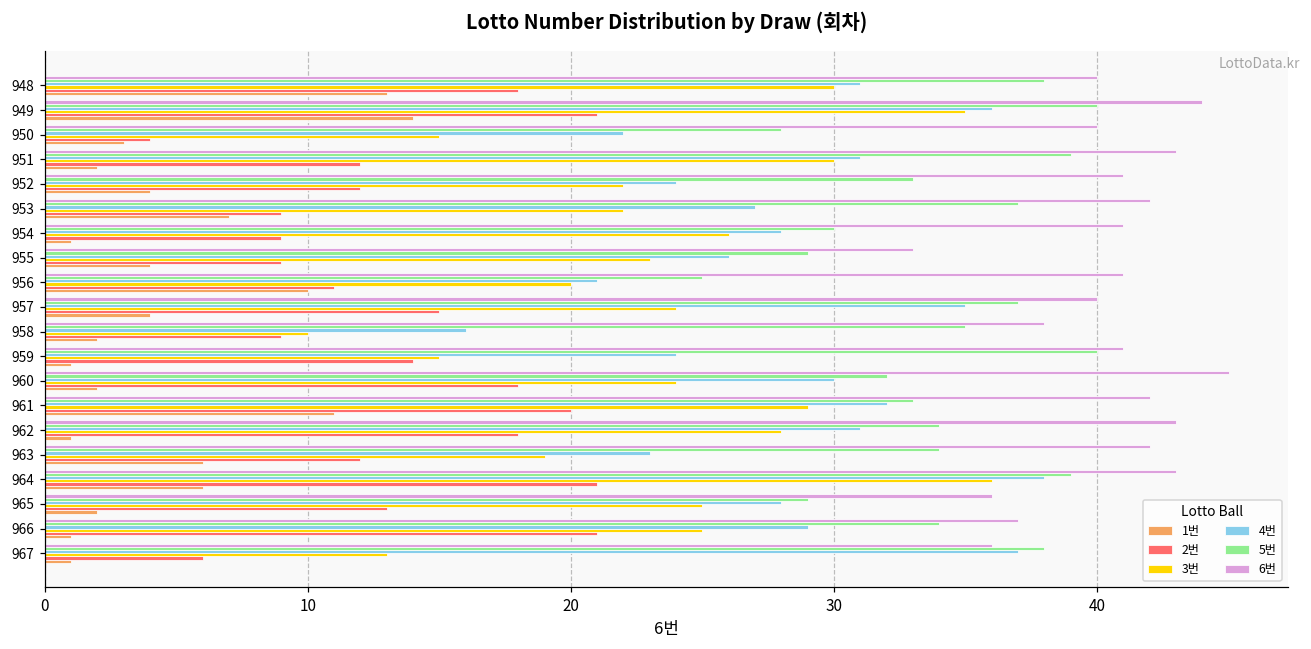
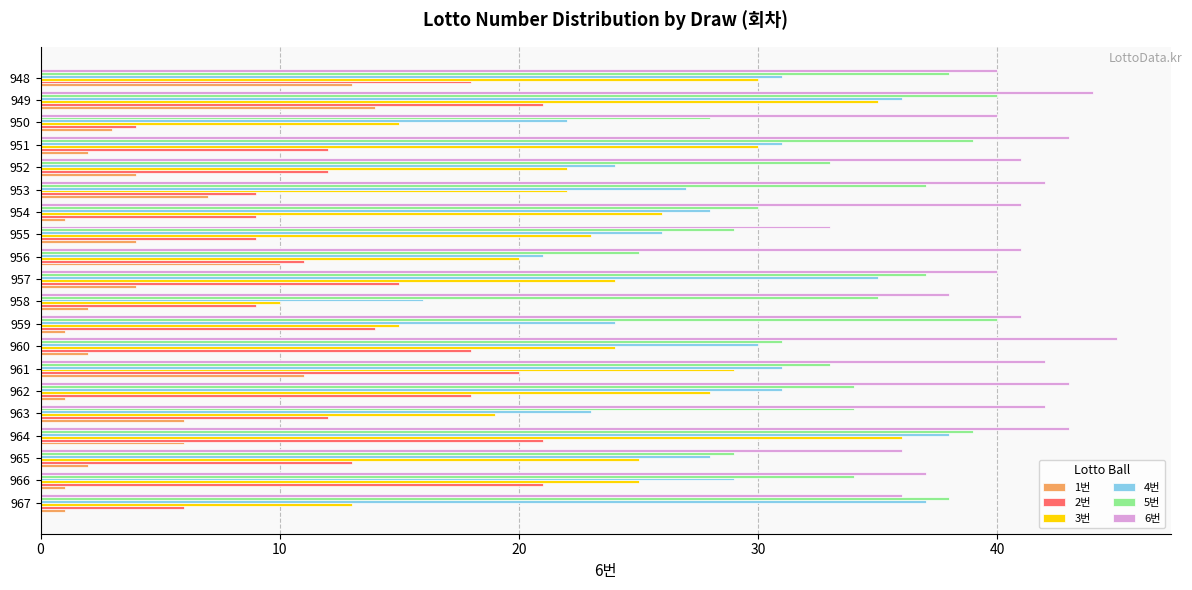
  {
    "3번": {
      "948": 30,
      "949": 35,
      "950": 15,
      "951": 30,
      "952": 22,
      "953": 22,
      "954": 26,
      "955": 23,
      "956": 20,
      "957": 24,
      "958": 10,
      "959": 15,
      "960": 24,
      "961": 29,
      "962": 28,
      "963": 19,
      "964": 36,
      "965": 25,
      "966": 25,
      "967": 13
    },
    "4번": {
      "948": 31,
      "949": 36,
      "950": 22,
      "951": 31,
      "952": 24,
      "953": 27,
      "954": 28,
      "955": 26,
      "956": 21,
      "957": 35,
      "958": 16,
      "959": 24,
      "960": 30,
-     "961": 32,
+     "961": 31,
      "962": 31,
      "963": 23,
      "964": 38,
      "965": 28,
      "966": 29,
      "967": 37
    },
    "5번": {
      "948": 38,
      "949": 40,
      "950": 28,
      "951": 39,
      "952": 33,
      "953": 37,
      "954": 30,
      "955": 29,
      "956": 25,
      "957": 37,
      "958": 35,
      "959": 40,
-     "960": 32,
+     "960": 31,
      "961": 33,
      "962": 34,
      "963": 34,
      "964": 39,
      "965": 29,
      "966": 34,
      "967": 38
    },
    "6번": {
      "948": 40,
      "949": 44,
      "950": 40,
      "951": 43,
      "952": 41,
      "953": 42,
      "954": 41,
      "955": 33,
      "956": 41,
      "957": 40,
      "958": 38,
      "959": 41,
      "960": 45,
      "961": 42,
      "962": 43,
      "963": 42,
      "964": 43,
      "965": 36,
      "966": 37,
      "967": 36
    }
  }
